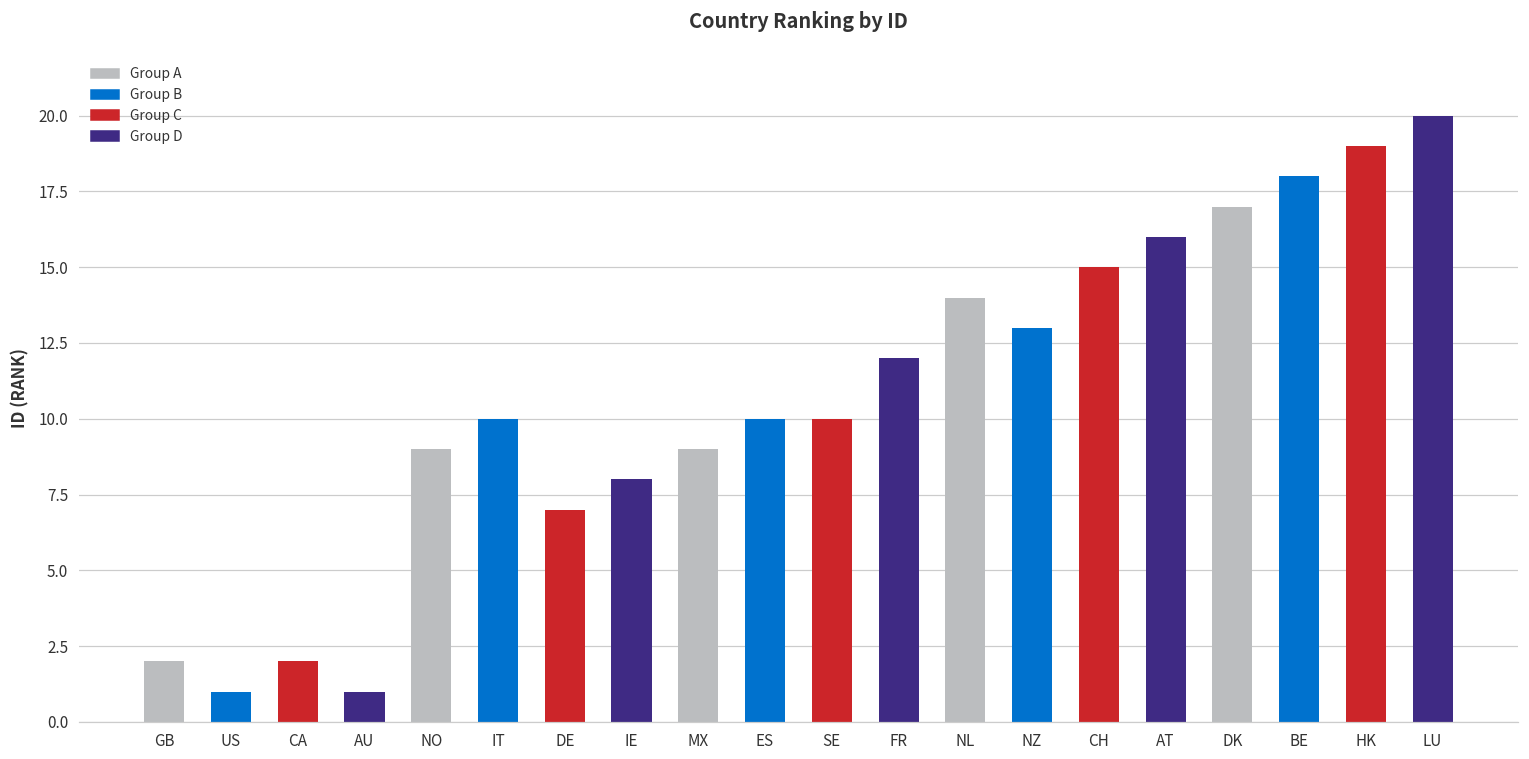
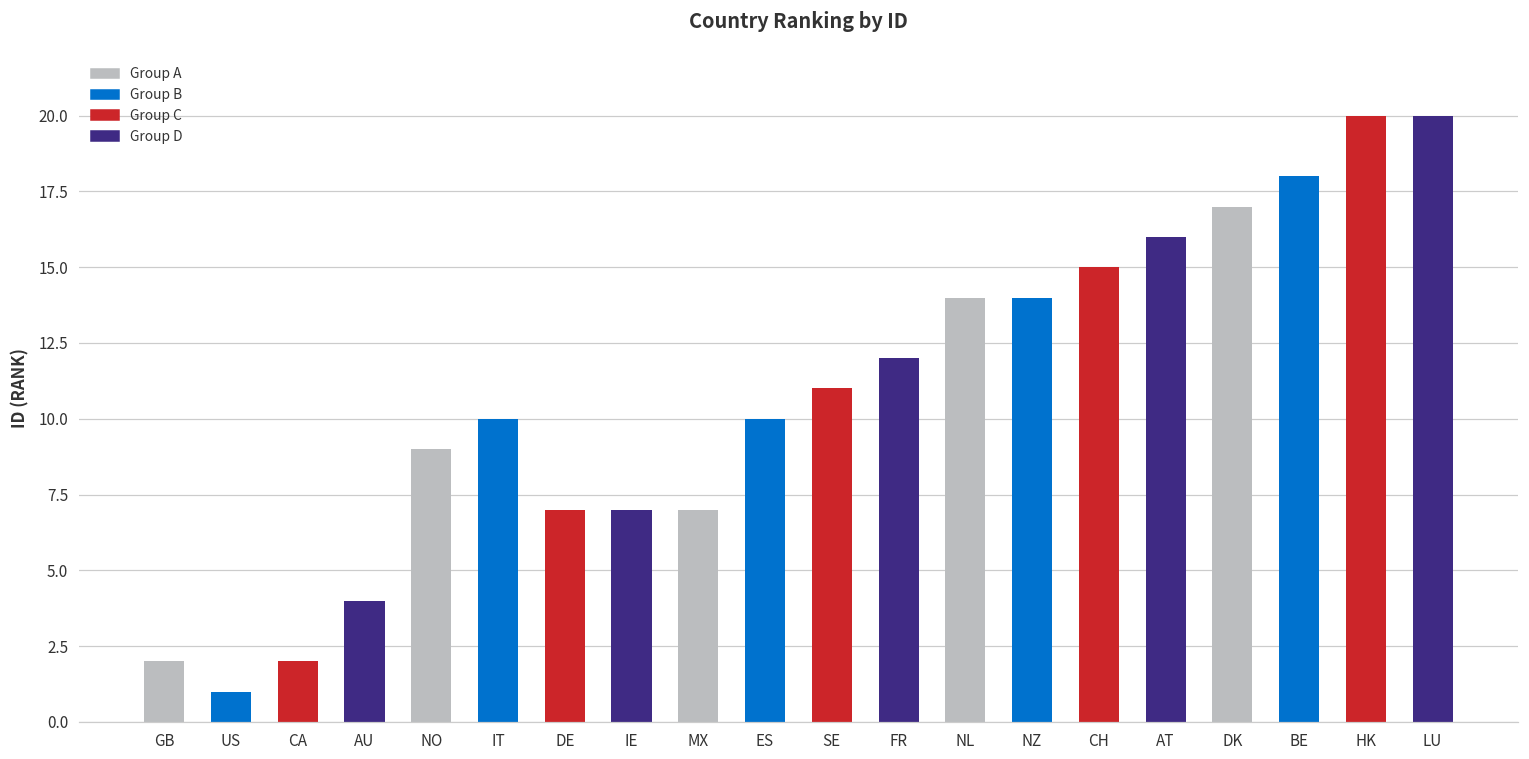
  {
    "GB": 2,
    "US": 1,
    "CA": 2,
-   "AU": 1,
+   "AU": 4,
    "NO": 9,
    "IT": 10,
    "DE": 7,
-   "IE": 8,
-   "MX": 9,
+   "IE": 7,
+   "MX": 7,
    "ES": 10,
-   "SE": 10,
+   "SE": 11,
    "FR": 12,
    "NL": 14,
-   "NZ": 13,
+   "NZ": 14,
    "CH": 15,
    "AT": 16,
    "DK": 17,
    "BE": 18,
-   "HK": 19,
+   "HK": 20,
    "LU": 20
  }
